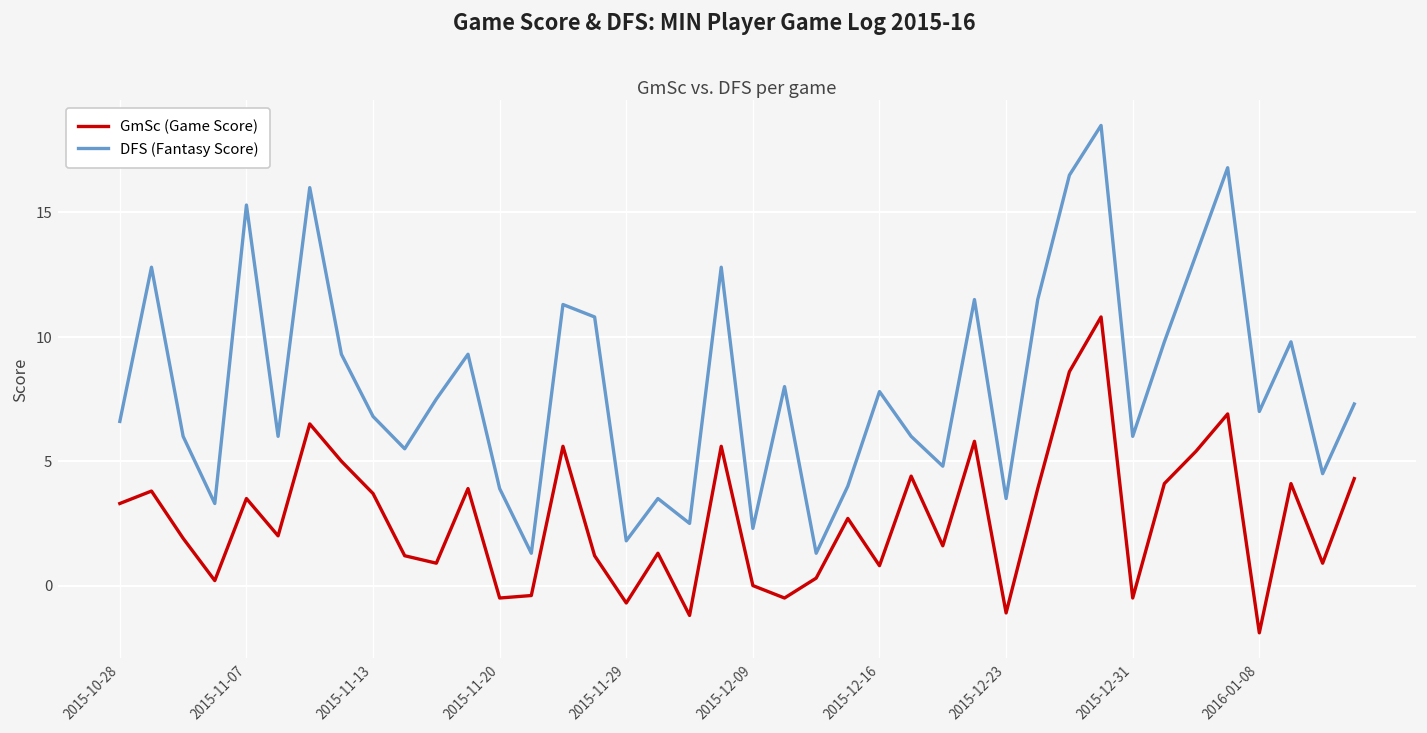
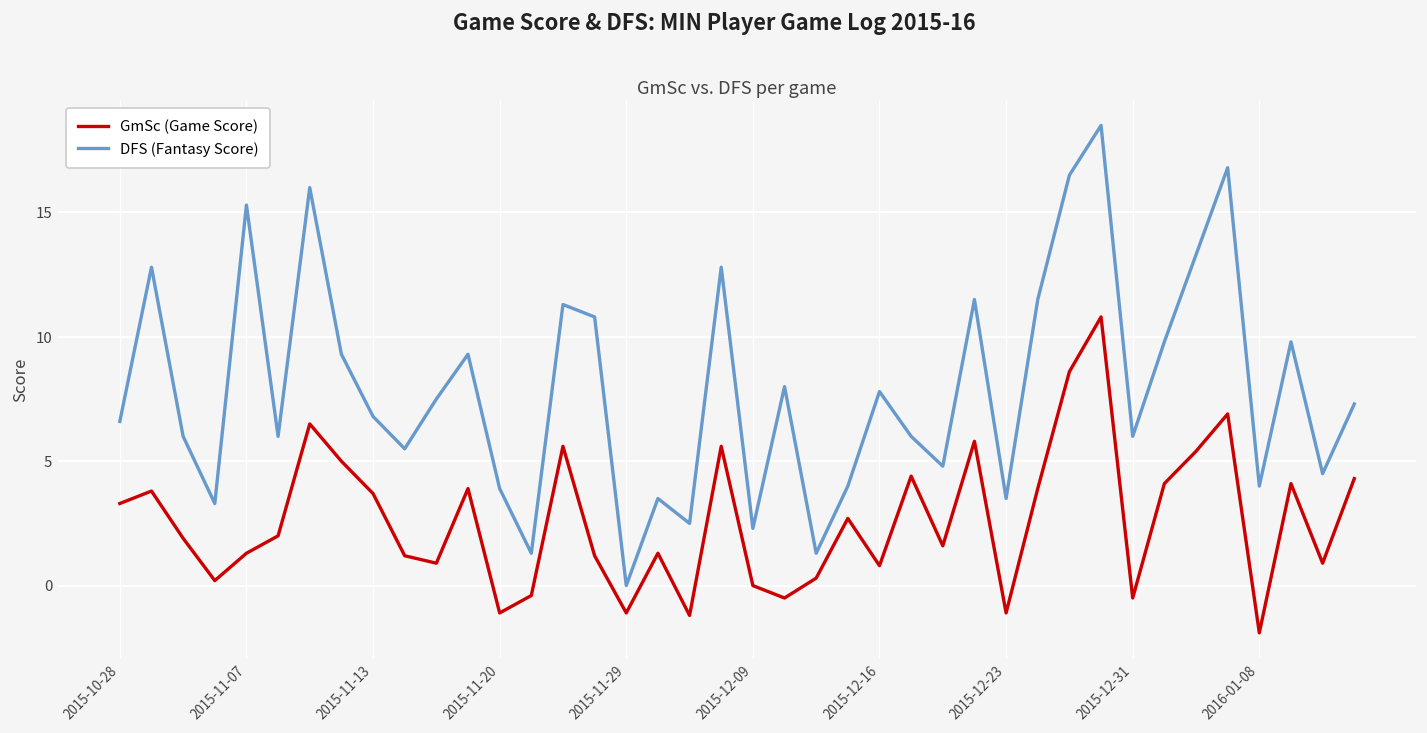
  {
    "GmSc (Game Score)": {
      "2015-10-28": 3.3,
-     "2015-11-07": 3.5,
+     "2015-11-07": 1.3,
      "2015-11-13": 3.7,
-     "2015-11-20": -0.5,
-     "2015-11-29": -0.7,
+     "2015-11-20": -1.1,
+     "2015-11-29": -1.1,
      "2015-12-09": 0.0,
      "2015-12-16": 0.8,
      "2015-12-23": -1.1,
      "2015-12-31": -0.5,
      "2016-01-08": -1.9
    },
    "DFS (Fantasy Score)": {
      "2015-10-28": 6.6,
      "2015-11-07": 15.3,
      "2015-11-13": 6.8,
      "2015-11-20": 3.9,
-     "2015-11-29": 1.8,
+     "2015-11-29": 0.0,
      "2015-12-09": 2.3,
      "2015-12-16": 7.8,
      "2015-12-23": 3.5,
      "2015-12-31": 6.0,
-     "2016-01-08": 7
+     "2016-01-08": 4
    }
  }
